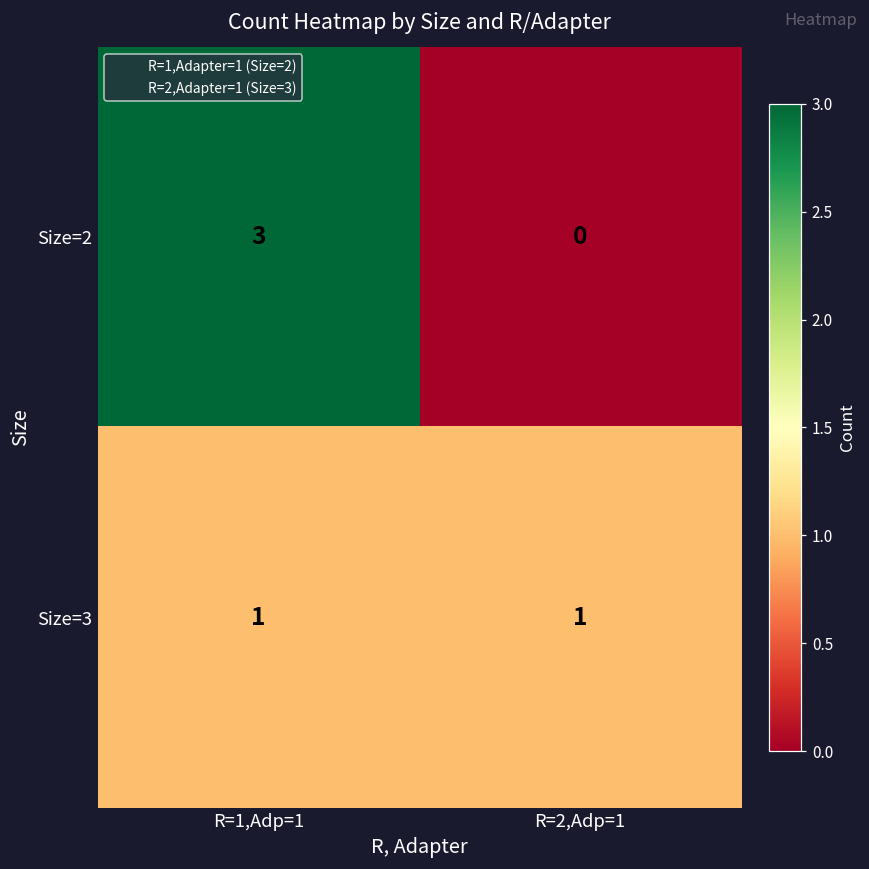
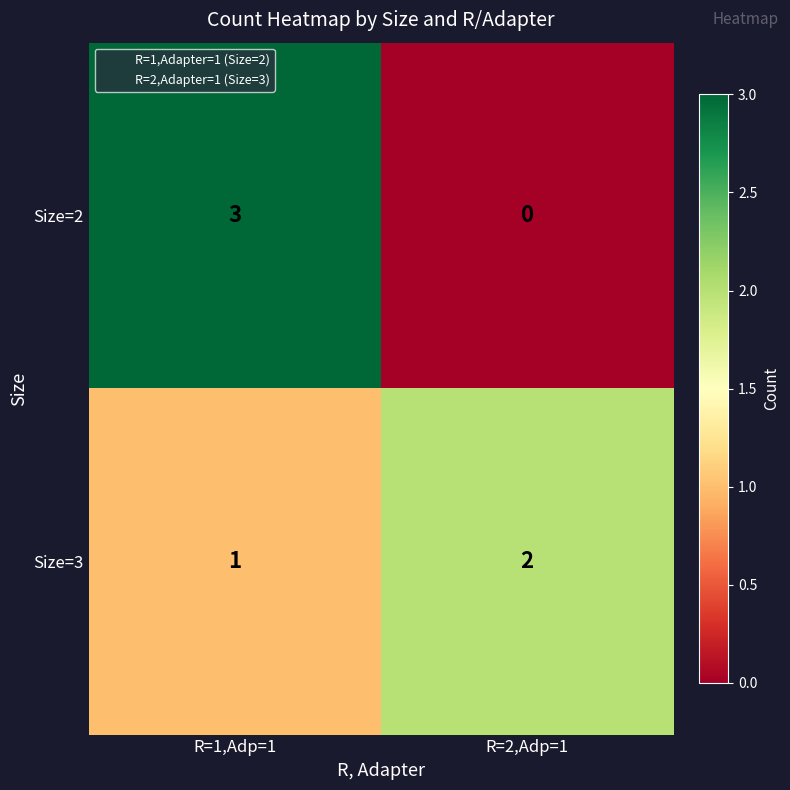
  {
    "Size=2": {
      "R=1,Adp=1": 3,
      "R=2,Adp=1": 0
    },
    "Size=3": {
      "R=1,Adp=1": 1,
-     "R=2,Adp=1": 1
+     "R=2,Adp=1": 2
    }
  }
